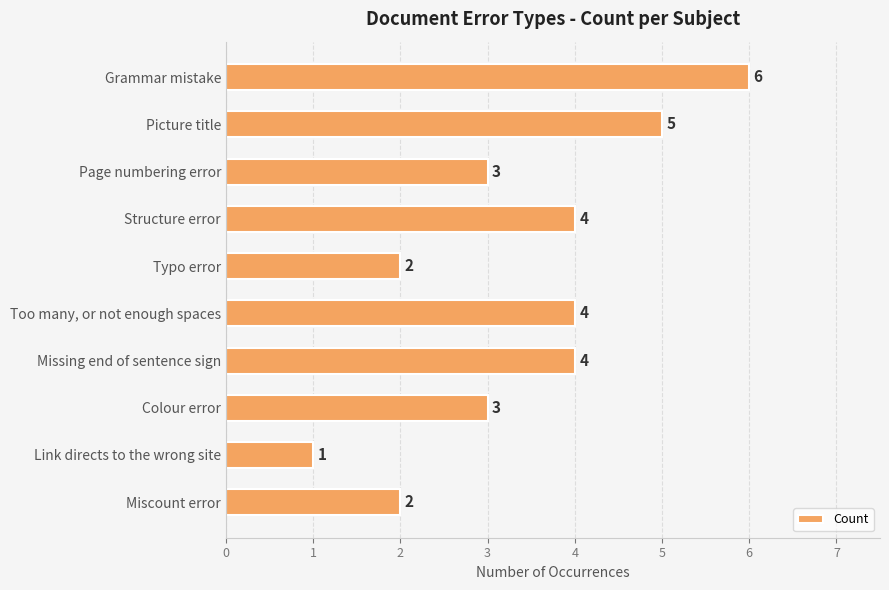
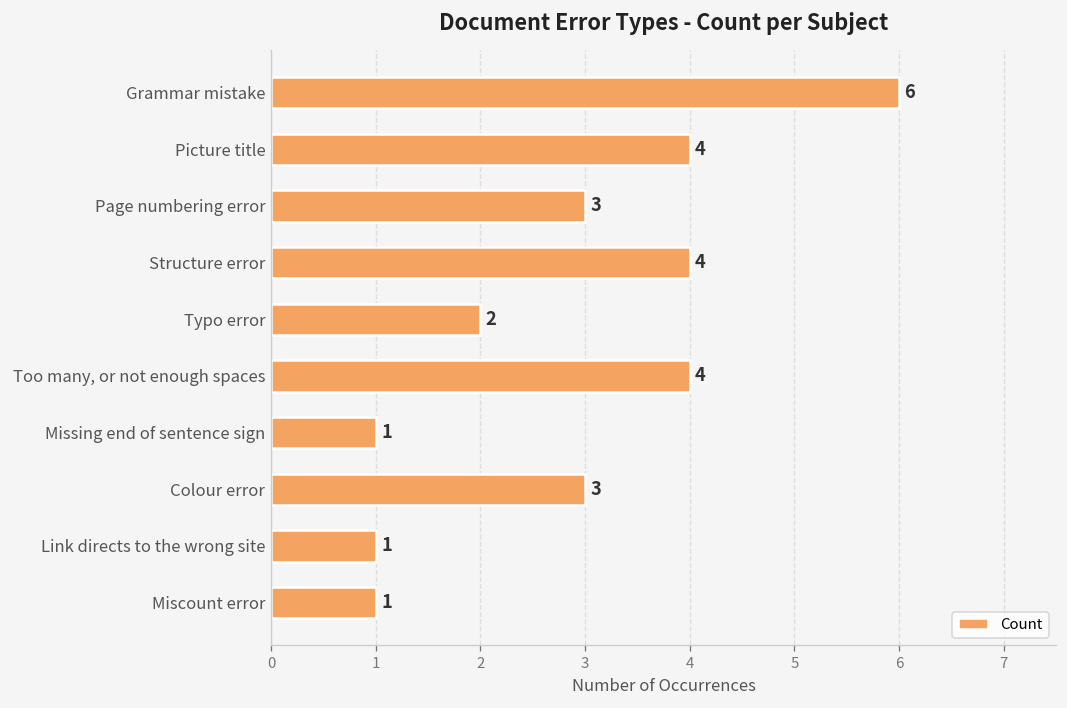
  {
    "Grammar mistake": 6,
-   "Picture title": 5,
+   "Picture title": 4,
    "Page numbering error": 3,
    "Structure error": 4,
    "Typo error": 2,
    "Too many, or not enough spaces": 4,
-   "Missing end of sentence sign": 4,
+   "Missing end of sentence sign": 1,
    "Colour error": 3,
    "Link directs to the wrong site": 1,
-   "Miscount error": 2
+   "Miscount error": 1
  }
